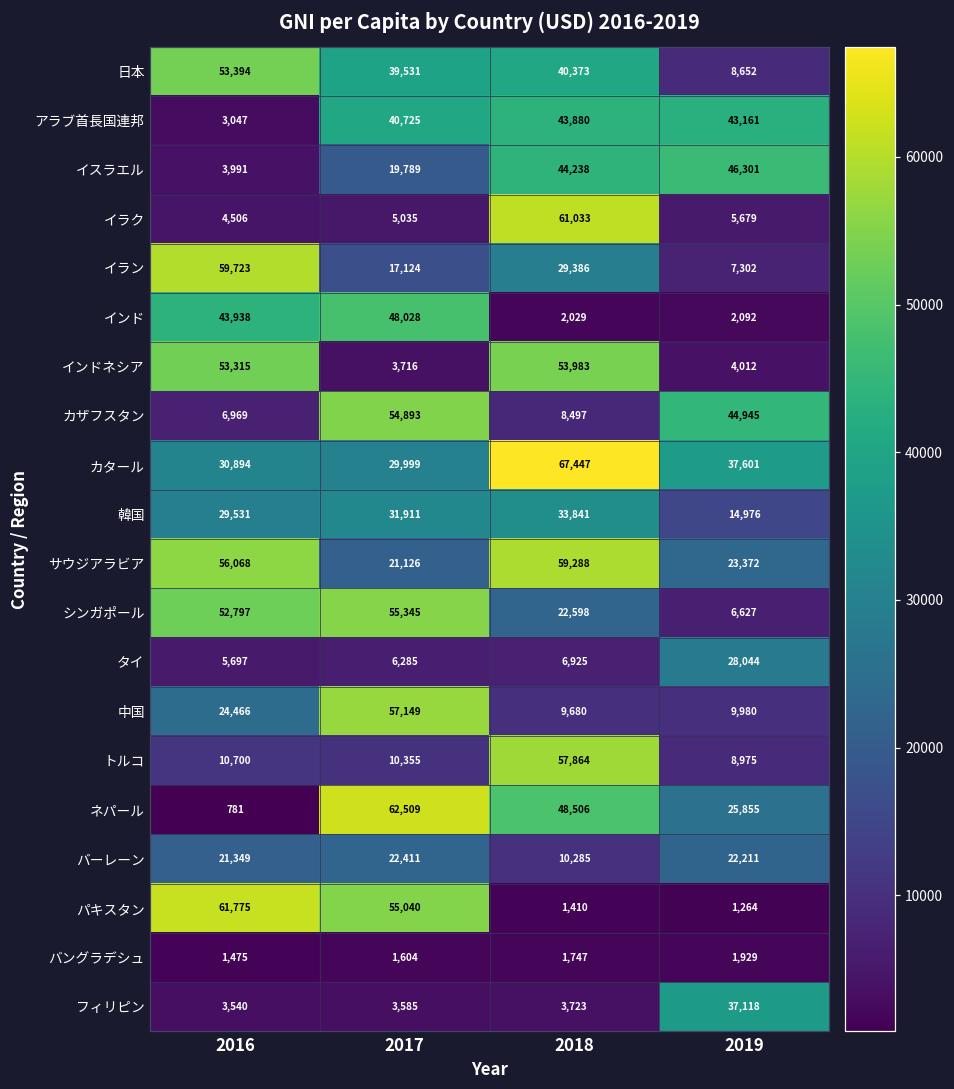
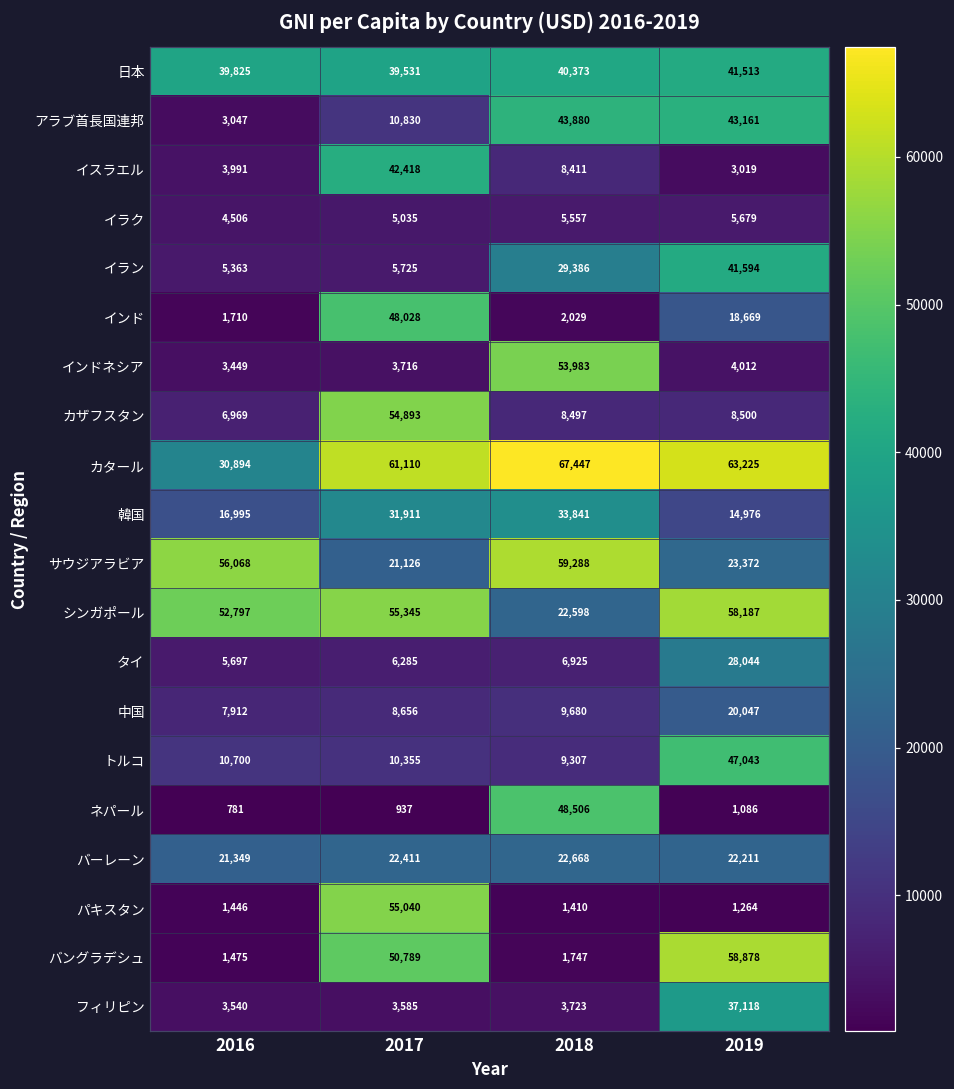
  {
    "日本": {
-     "2016": "53,394",
+     "2016": "39,825",
      "2017": "39,531",
      "2018": "40,373",
-     "2019": "8,652"
+     "2019": "41,513"
    },
    "アラブ首長国連邦": {
      "2016": "3,047",
-     "2017": "40,725",
+     "2017": "10,830",
      "2018": "43,880",
      "2019": "43,161"
    },
    "イスラエル": {
      "2016": "3,991",
-     "2017": "19,789",
-     "2018": "44,238",
-     "2019": "46,301"
+     "2017": "42,418",
+     "2018": "8,411",
+     "2019": "3,019"
    },
    "イラク": {
      "2016": "4,506",
      "2017": "5,035",
-     "2018": "61,033",
+     "2018": "5,557",
      "2019": "5,679"
    },
    "イラン": {
-     "2016": "59,723",
-     "2017": "17,124",
+     "2016": "5,363",
+     "2017": "5,725",
      "2018": "29,386",
-     "2019": "7,302"
+     "2019": "41,594"
    },
    "インド": {
-     "2016": "43,938",
+     "2016": "1,710",
      "2017": "48,028",
      "2018": "2,029",
-     "2019": "2,092"
+     "2019": "18,669"
    },
    "インドネシア": {
-     "2016": "53,315",
+     "2016": "3,449",
      "2017": "3,716",
      "2018": "53,983",
      "2019": "4,012"
    },
    "カザフスタン": {
      "2016": "6,969",
      "2017": "54,893",
      "2018": "8,497",
-     "2019": "44,945"
+     "2019": "8,500"
    },
    "カタール": {
      "2016": "30,894",
-     "2017": "29,999",
+     "2017": "61,110",
      "2018": "67,447",
-     "2019": "37,601"
+     "2019": "63,225"
    },
    "韓国": {
-     "2016": "29,531",
+     "2016": "16,995",
      "2017": "31,911",
      "2018": "33,841",
      "2019": "14,976"
    },
    "サウジアラビア": {
      "2016": "56,068",
      "2017": "21,126",
      "2018": "59,288",
      "2019": "23,372"
    },
    "シンガポール": {
      "2016": "52,797",
      "2017": "55,345",
      "2018": "22,598",
-     "2019": "6,627"
+     "2019": "58,187"
    },
    "タイ": {
      "2016": "5,697",
      "2017": "6,285",
      "2018": "6,925",
      "2019": "28,044"
    },
    "中国": {
-     "2016": "24,466",
-     "2017": "57,149",
+     "2016": "7,912",
+     "2017": "8,656",
      "2018": "9,680",
-     "2019": "9,980"
+     "2019": "20,047"
    },
    "トルコ": {
      "2016": "10,700",
      "2017": "10,355",
-     "2018": "57,864",
-     "2019": "8,975"
+     "2018": "9,307",
+     "2019": "47,043"
    },
    "ネパール": {
      "2016": "781",
-     "2017": "62,509",
+     "2017": "937",
      "2018": "48,506",
-     "2019": "25,855"
+     "2019": "1,086"
    },
    "バーレーン": {
      "2016": "21,349",
      "2017": "22,411",
-     "2018": "10,285",
+     "2018": "22,668",
      "2019": "22,211"
    },
    "パキスタン": {
-     "2016": "61,775",
+     "2016": "1,446",
      "2017": "55,040",
      "2018": "1,410",
      "2019": "1,264"
    },
    "バングラデシュ": {
      "2016": "1,475",
-     "2017": "1,604",
+     "2017": "50,789",
      "2018": "1,747",
-     "2019": "1,929"
+     "2019": "58,878"
    },
    "フィリピン": {
      "2016": "3,540",
      "2017": "3,585",
      "2018": "3,723",
      "2019": "37,118"
    }
  }
